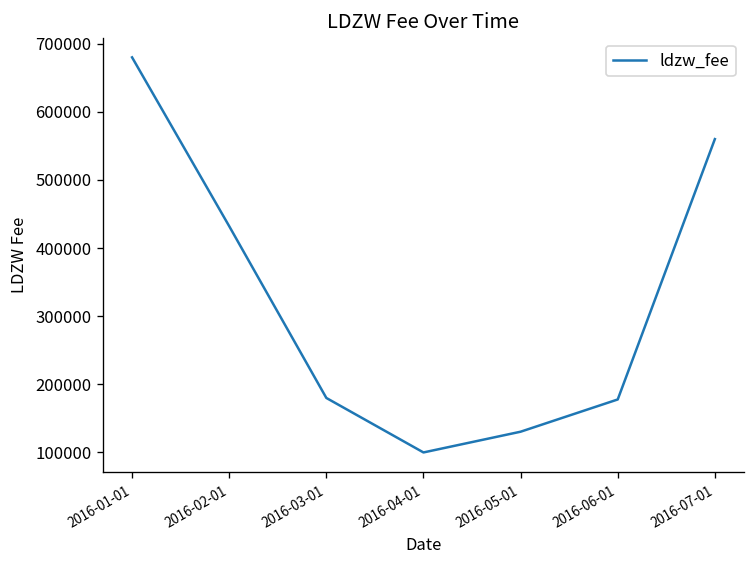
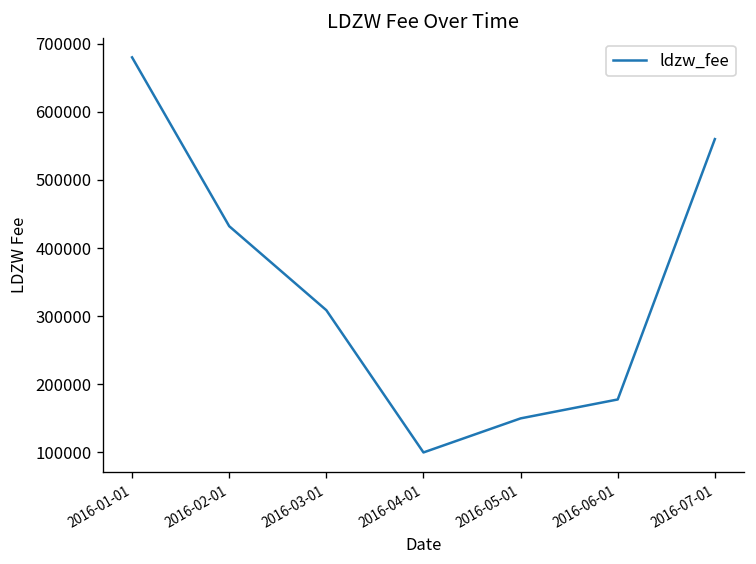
  {
    "2016-01-01": 680000,
    "2016-02-01": 430000,
-   "2016-03-01": 180000,
+   "2016-03-01": 310000,
    "2016-04-01": 100000,
-   "2016-05-01": 130000,
+   "2016-05-01": 150000,
    "2016-06-01": 180000,
    "2016-07-01": 560000
  }
